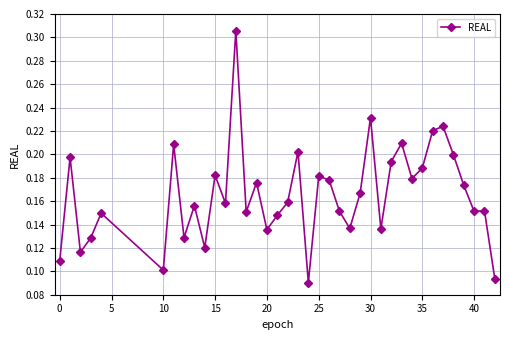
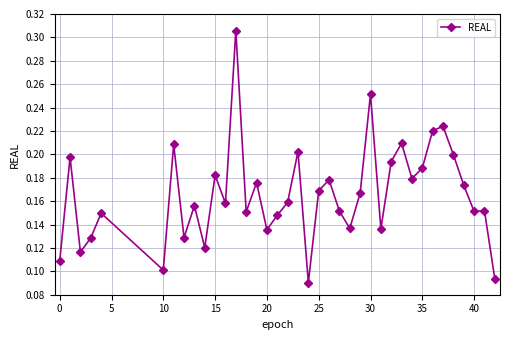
  {
    "0": 0.109,
    "10": 0.101,
    "15": 0.182,
    "20": 0.136,
-   "25": 0.181,
-   "30": 0.231,
+   "25": 0.169,
+   "30": 0.251,
    "35": 0.188,
    "40": 0.151
  }
